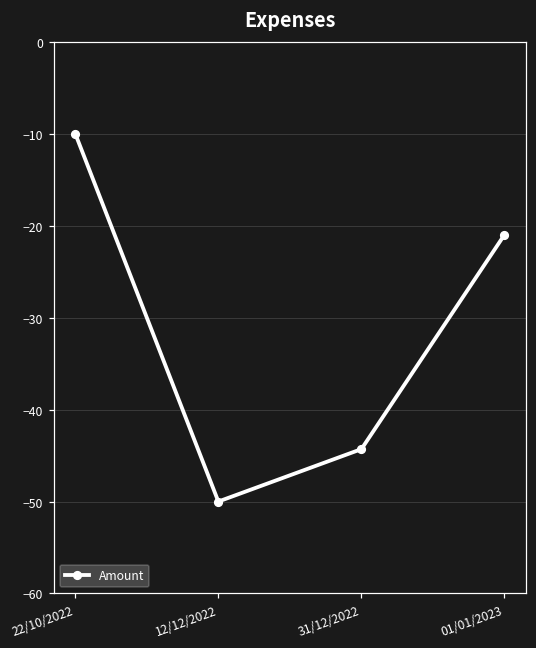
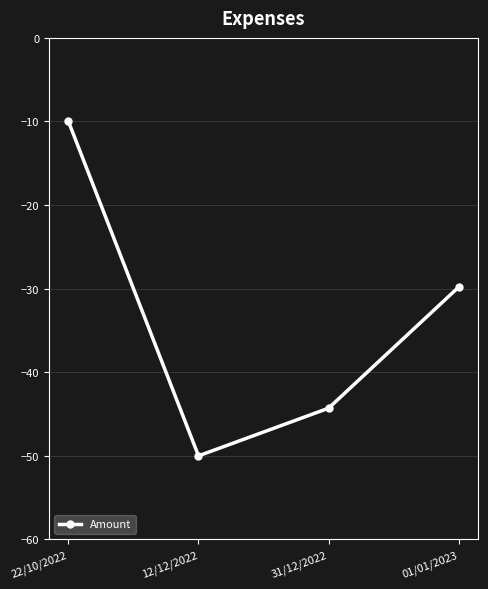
  {
    "22/10/2022": -10,
    "12/12/2022": -50,
    "31/12/2022": -44,
-   "01/01/2023": -21
+   "01/01/2023": -30
  }
